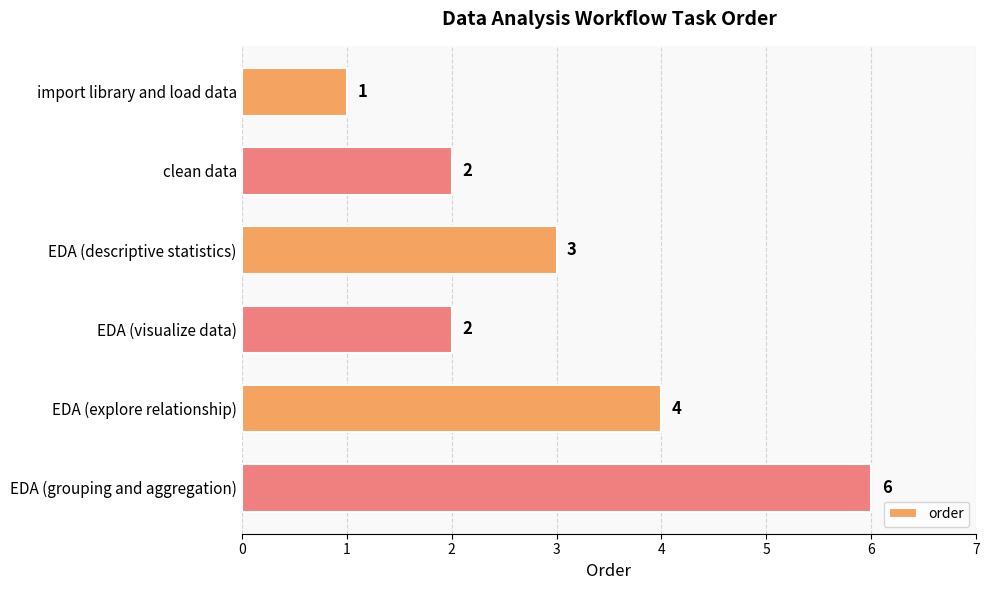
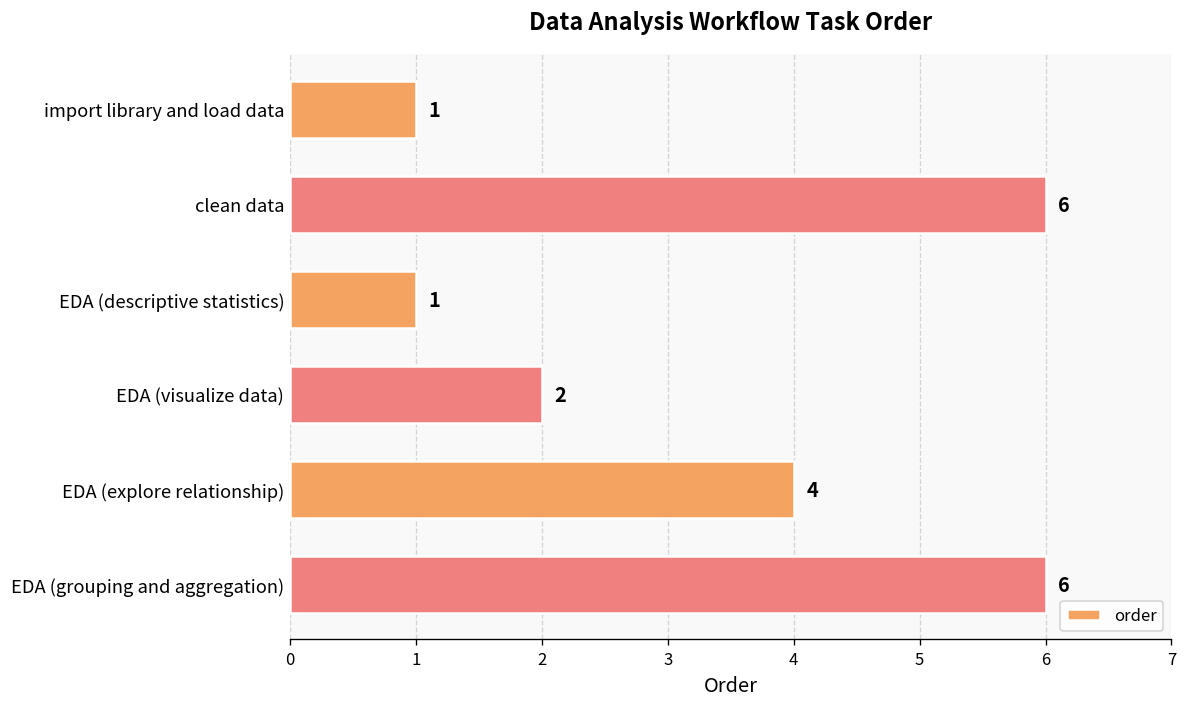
  {
    "import library and load data": 1,
-   "clean data": 2,
-   "EDA (descriptive statistics)": 3,
+   "clean data": 6,
+   "EDA (descriptive statistics)": 1,
    "EDA (visualize data)": 2,
    "EDA (explore relationship)": 4,
    "EDA (grouping and aggregation)": 6
  }
